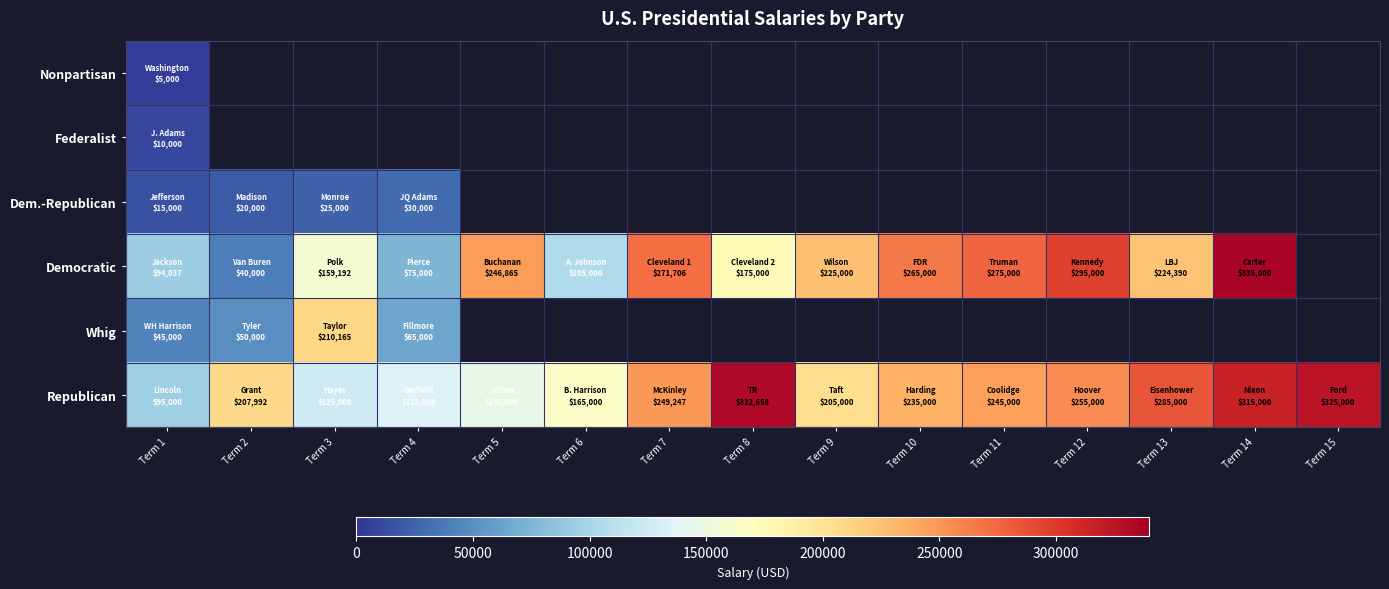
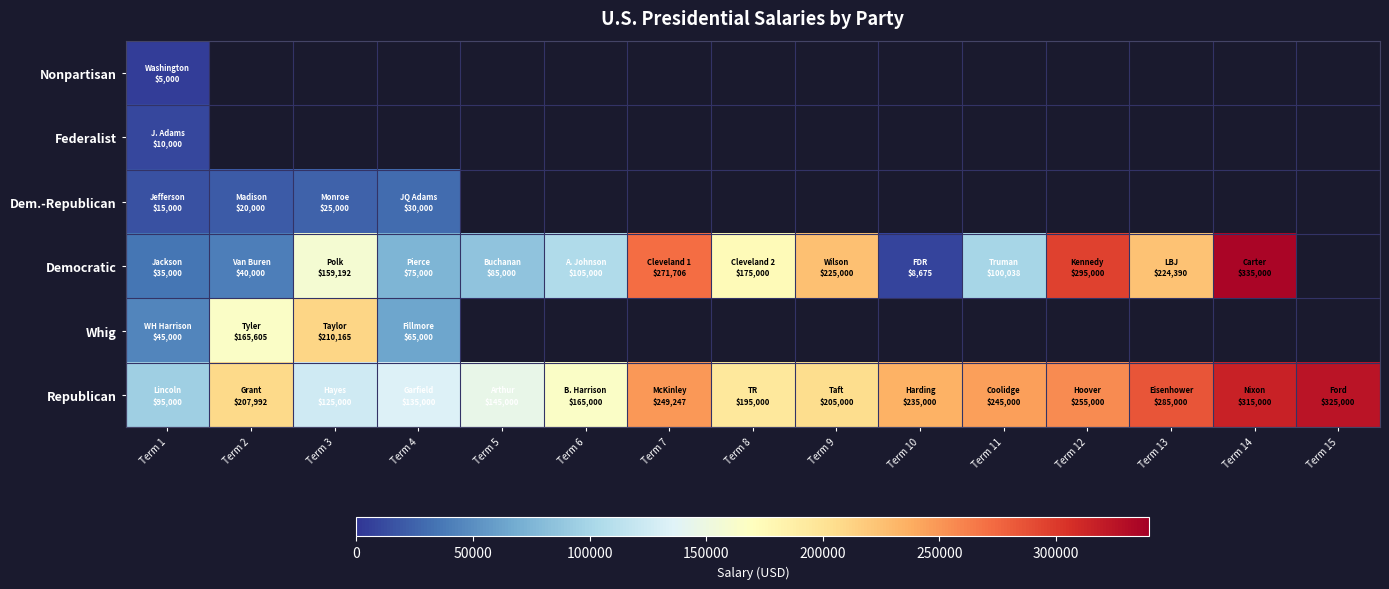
  {
    "Nonpartisan": {
      "Term 1": "$5,000"
    },
    "Federalist": {
      "Term 1": "$10,000"
    },
    "Dem.-Republican": {
      "Term 1": "$15,000",
      "Term 2": "$20,000",
      "Term 3": "$25,000",
      "Term 4": "$30,000"
    },
    "Democratic": {
-     "Term 1": "$94,037",
+     "Term 1": "$35,000",
      "Term 2": "$40,000",
      "Term 3": "$159,192",
      "Term 4": "$75,000",
-     "Term 5": "$246,865",
+     "Term 5": "$85,000",
      "Term 6": "$105,000",
      "Term 9": "$225,000",
-     "Term 10": "$265,000",
-     "Term 11": "$275,000",
+     "Term 10": "$8,675",
+     "Term 11": "$100,038",
      "Term 12": "$295,000",
      "Term 13": "$224,390",
      "Term 14": "$335,000"
    },
    "Whig": {
      "Term 1": "$45,000",
-     "Term 2": "$50,000",
+     "Term 2": "$165,605",
      "Term 3": "$210,165",
      "Term 4": "$65,000"
    },
    "Republican": {
      "Term 1": "$95,000",
      "Term 2": "$207,992",
      "Term 3": "$125,000",
      "Term 6": "$165,000",
      "Term 7": "$249,247",
-     "Term 8": "$332,658",
+     "Term 8": "$195,000",
      "Term 9": "$205,000",
      "Term 10": "$235,000",
      "Term 11": "$245,000",
      "Term 12": "$255,000",
      "Term 13": "$285,000",
      "Term 14": "$315,000",
      "Term 15": "$325,000"
    }
  }
